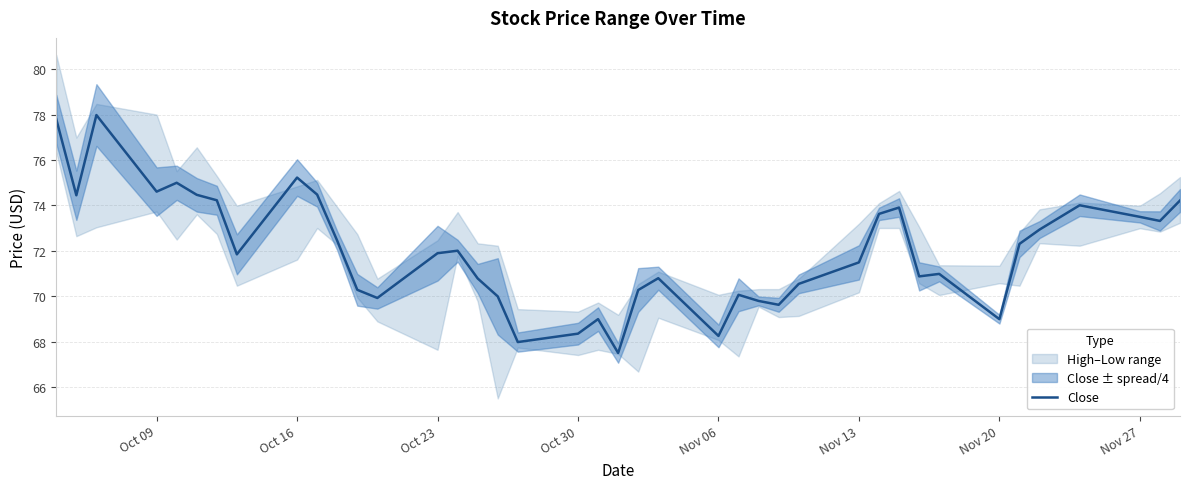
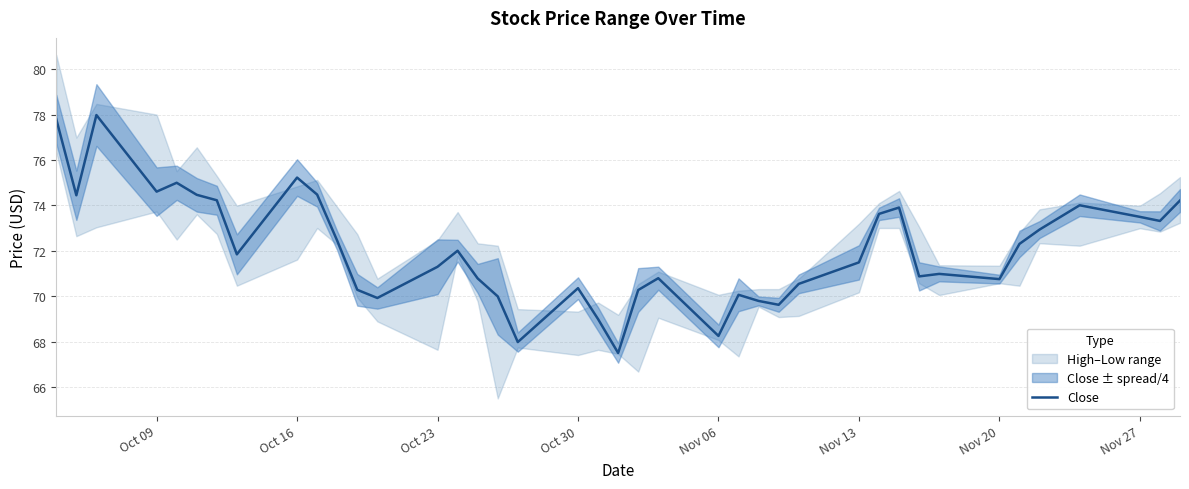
  {
    "Close": {
      "Oct 09": 74.6,
      "Oct 16": 75.2,
-     "Oct 23": 71.9,
-     "Oct 30": 68.4,
+     "Oct 23": 71.3,
+     "Oct 30": 70.4,
      "Nov 06": 68.3,
      "Nov 13": 71.5,
-     "Nov 20": 69.0,
+     "Nov 20": 70.8,
      "Nov 27": 73.5
    }
  }
